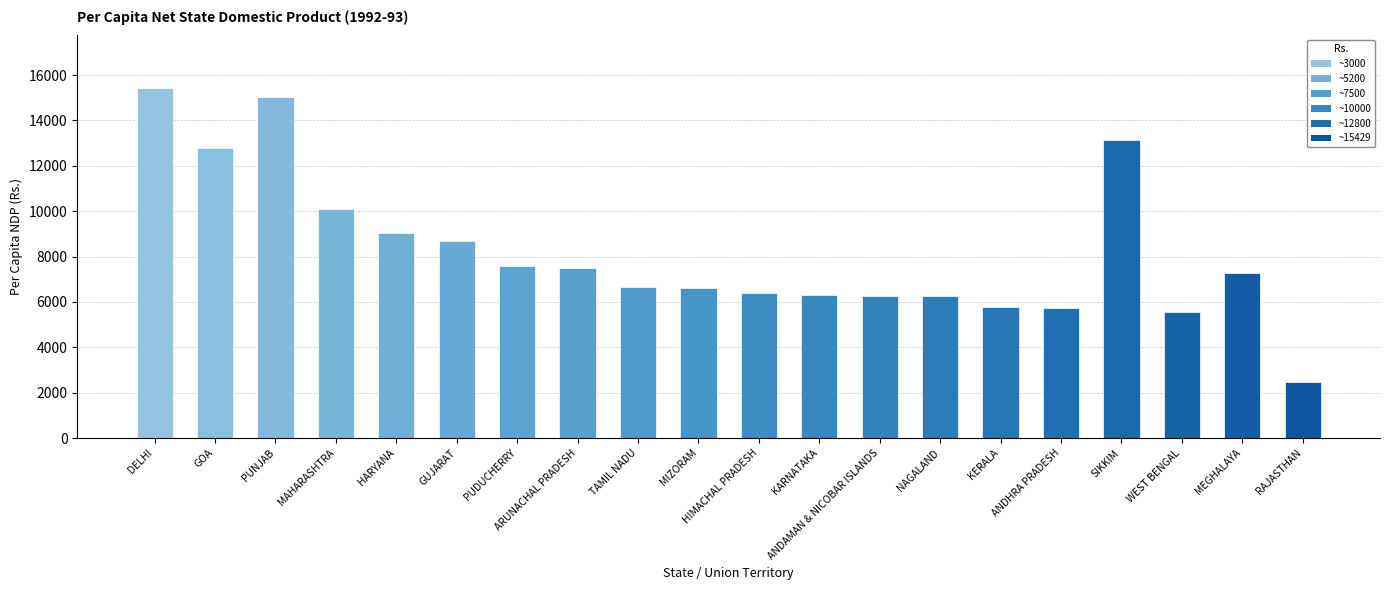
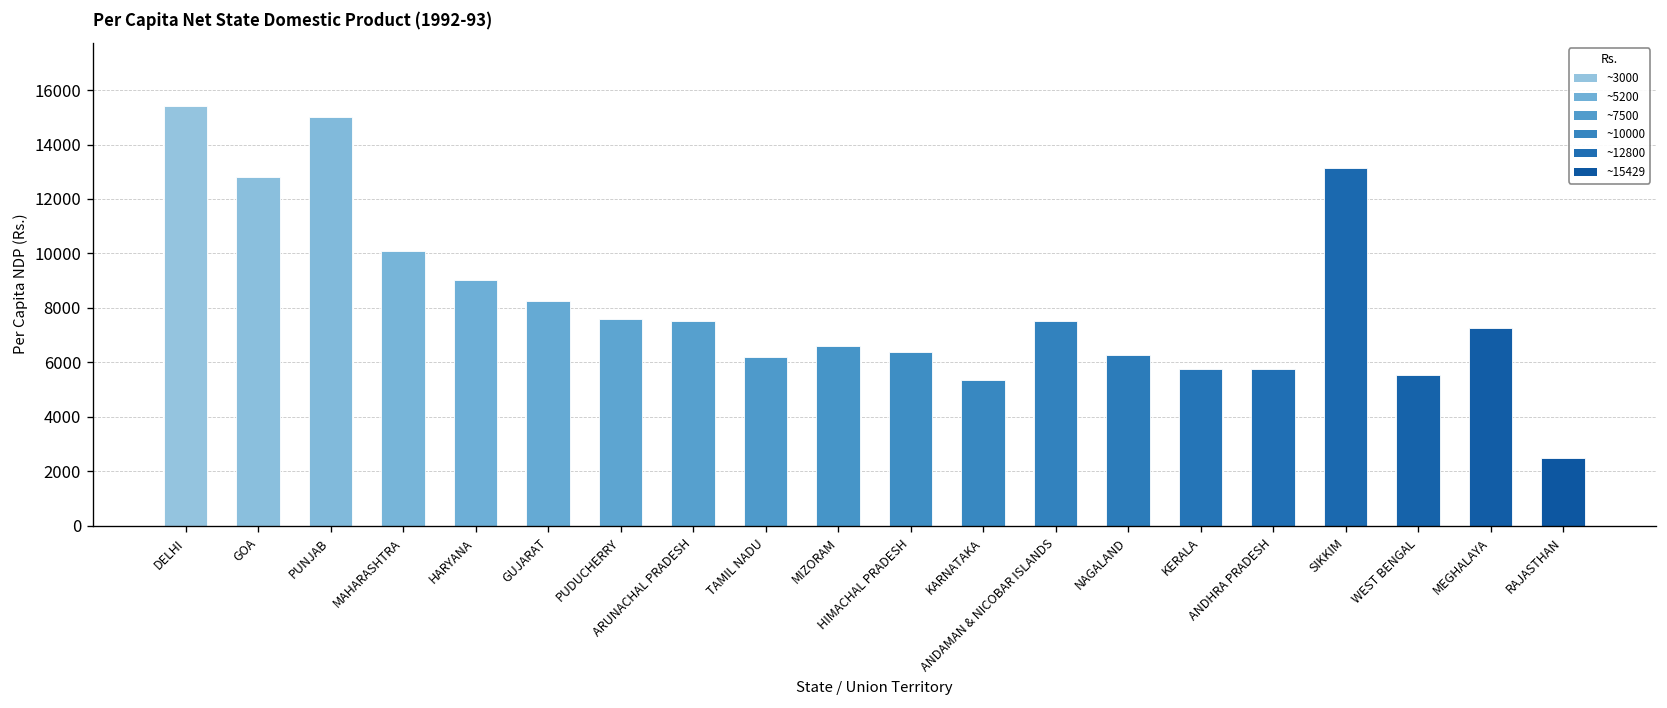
  {
    "DELHI": 15400,
    "GOA": 12800,
    "PUNJAB": 15000,
    "MAHARASHTRA": 10100,
    "HARYANA": 9000,
-   "GUJARAT": 8700,
+   "GUJARAT": 8200,
    "PUDUCHERRY": 7600,
    "ARUNACHAL PRADESH": 7500,
-   "TAMIL NADU": 6700,
+   "TAMIL NADU": 6200,
    "MIZORAM": 6600,
    "HIMACHAL PRADESH": 6400,
-   "KARNATAKA": 6300,
-   "ANDAMAN & NICOBAR ISLANDS": 6300,
+   "KARNATAKA": 5400,
+   "ANDAMAN & NICOBAR ISLANDS": 7500,
    "NAGALAND": 6300,
    "KERALA": 5800,
    "ANDHRA PRADESH": 5700,
    "SIKKIM": 13100,
    "WEST BENGAL": 5500,
    "MEGHALAYA": 7300,
    "RAJASTHAN": 2500
  }
